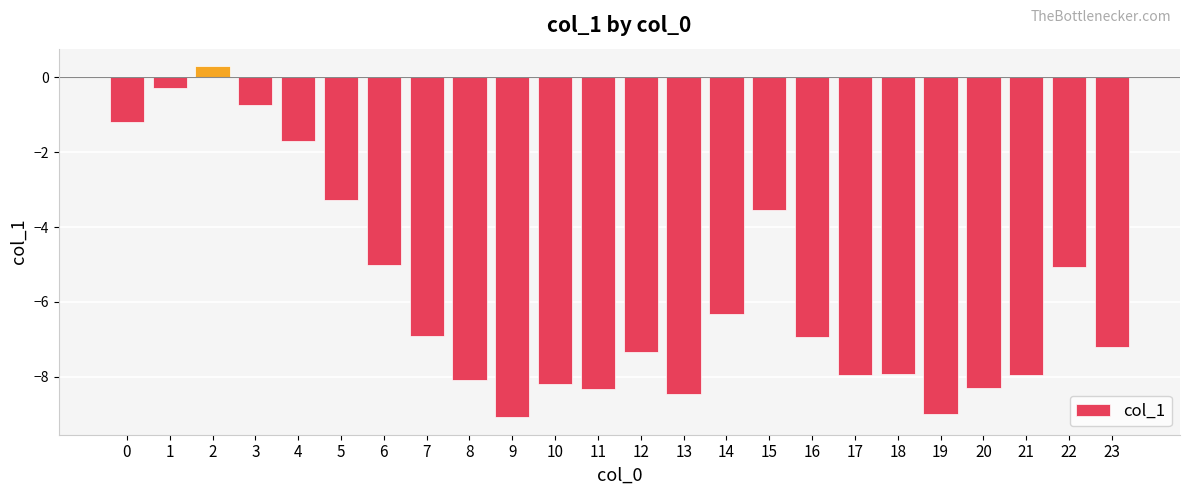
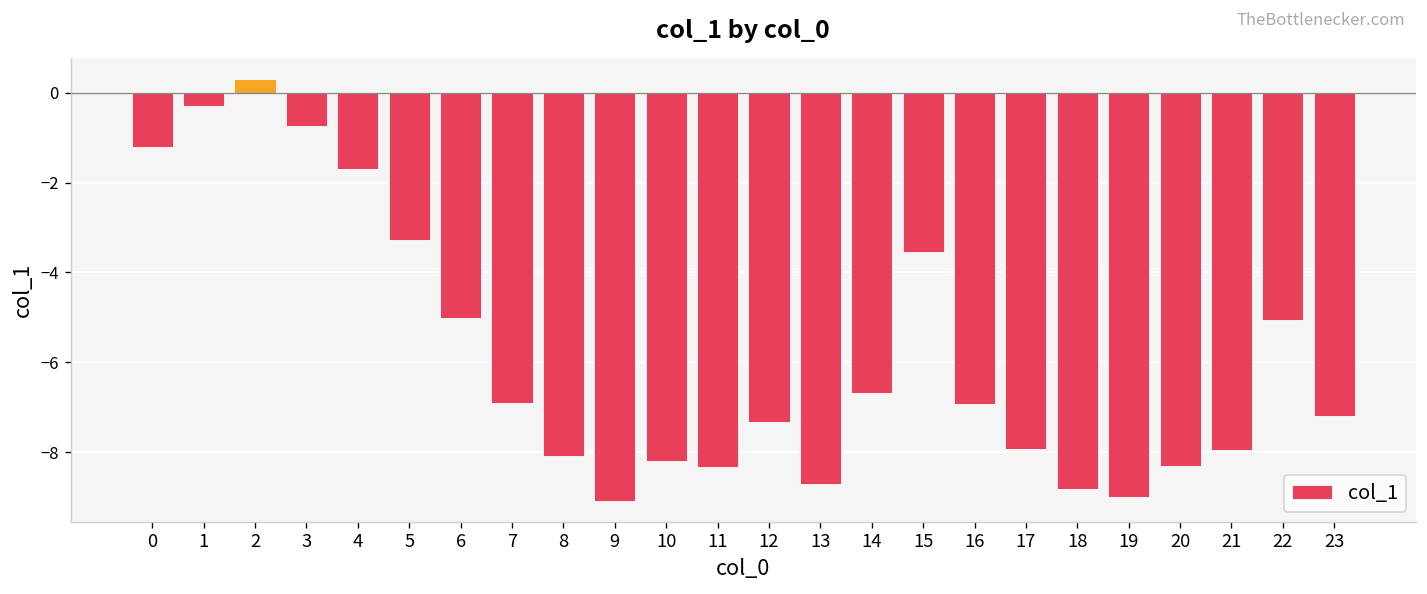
  {
    "0": -1.2,
    "1": -0.3,
    "2": 0.3,
    "3": -0.8,
    "4": -1.7,
    "5": -3.3,
    "6": -5.0,
    "7": -6.9,
    "8": -8.1,
    "9": -9.1,
    "10": -8.2,
    "11": -8.3,
    "12": -7.3,
-   "13": -8.5,
-   "14": -6.3,
+   "13": -8.7,
+   "14": -6.7,
    "15": -3.5,
    "16": -6.9,
    "17": -7.9,
-   "18": -7.9,
+   "18": -8.8,
    "19": -9.0,
    "20": -8.3,
    "21": -8.0,
    "22": -5.1,
    "23": -7.2
  }
